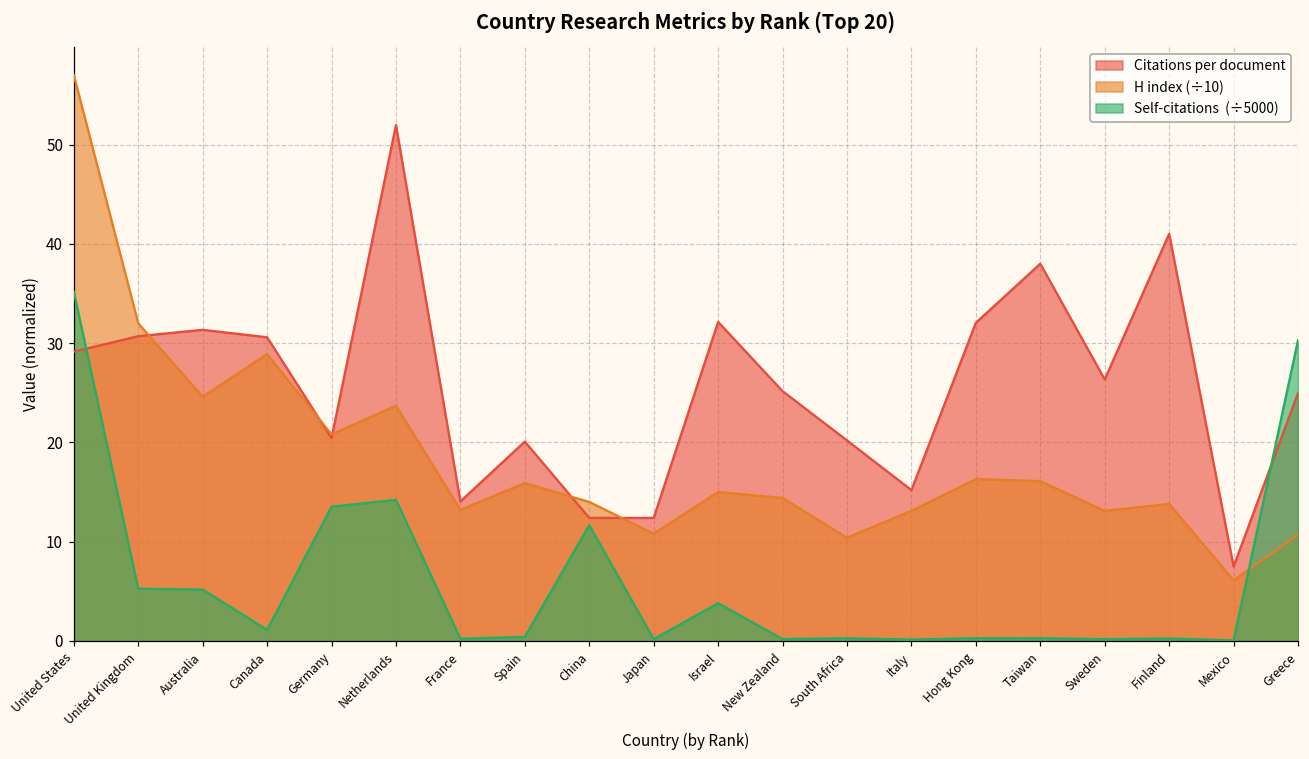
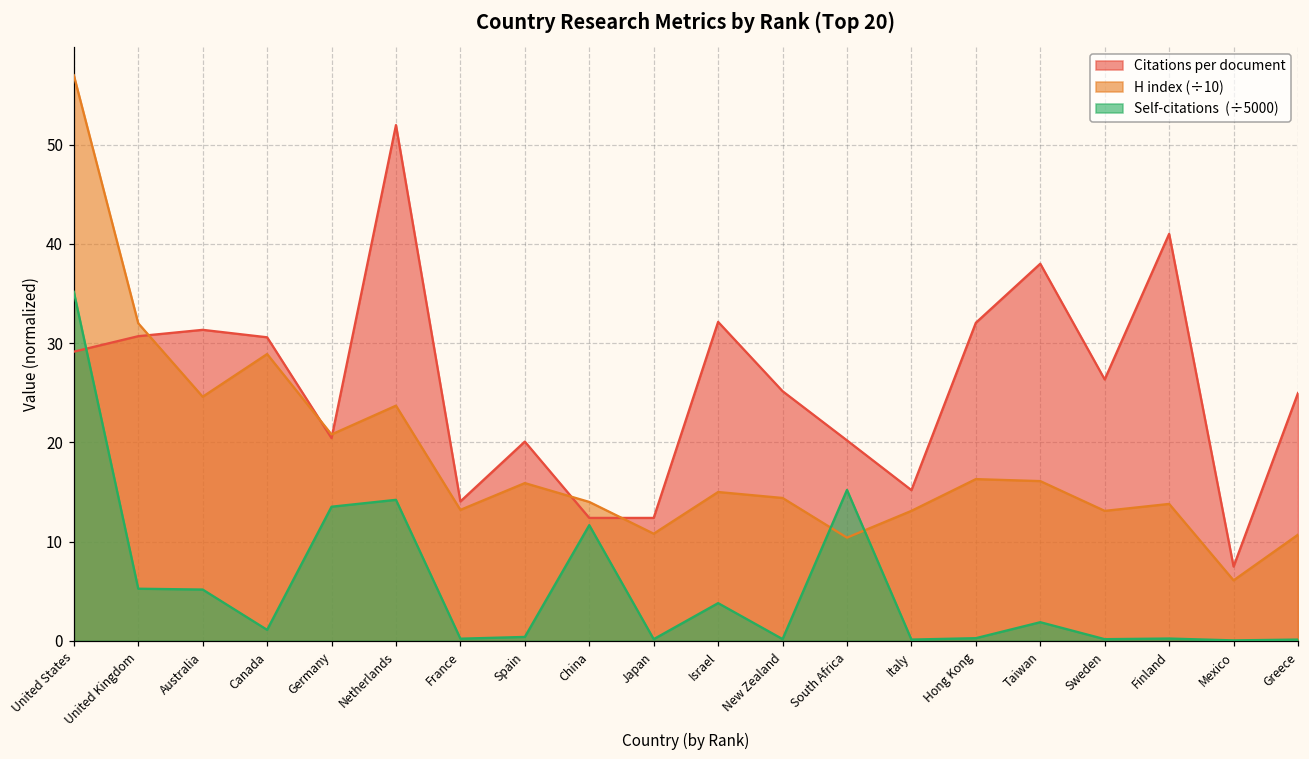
  {
    "Self-citations (÷5000)": {
      "United States": 35,
      "United Kingdom": 5,
      "Australia": 5,
      "Canada": 1,
      "Germany": 14,
      "Netherlands": 14,
      "France": 0,
      "Spain": 0,
      "China": 12,
      "Japan": 0,
      "Israel": 4,
      "New Zealand": 0,
-     "South Africa": 0,
+     "South Africa": 15,
      "Italy": 0,
      "Hong Kong": 0,
-     "Taiwan": 0,
+     "Taiwan": 2,
      "Sweden": 0,
      "Finland": 0,
      "Mexico": 0,
-     "Greece": 30
+     "Greece": 0
    }
  }
